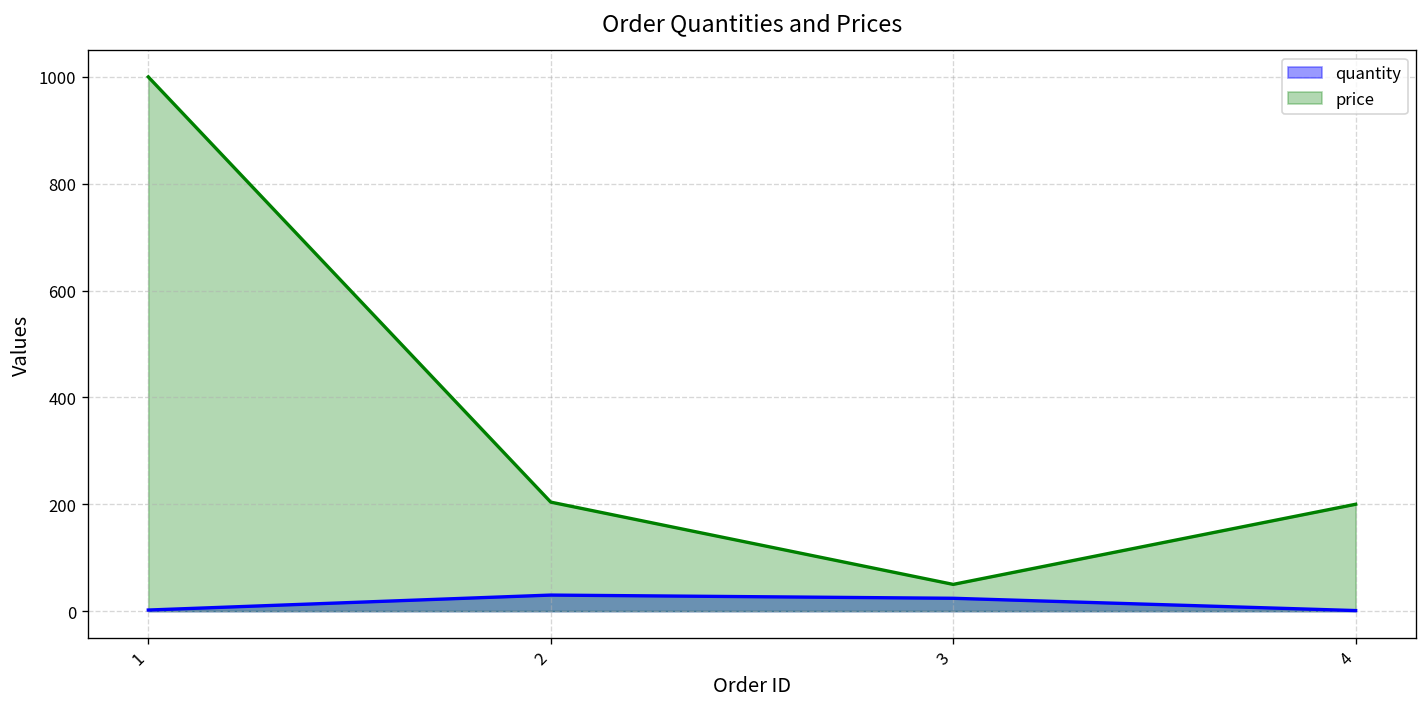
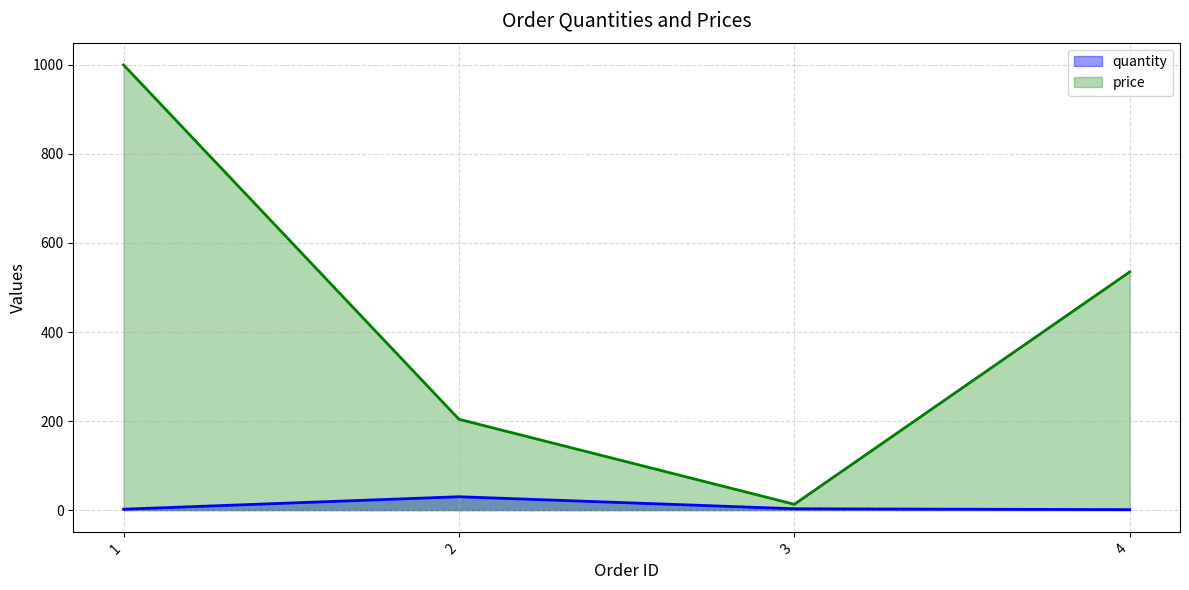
  {
    "quantity": {
      "1": 0,
      "2": 30,
-     "3": 20,
+     "3": 0,
      "4": 0
    },
    "price": {
      "1": 1000,
      "2": 200,
-     "3": 50,
-     "4": 200
+     "3": 10,
+     "4": 540
    }
  }
